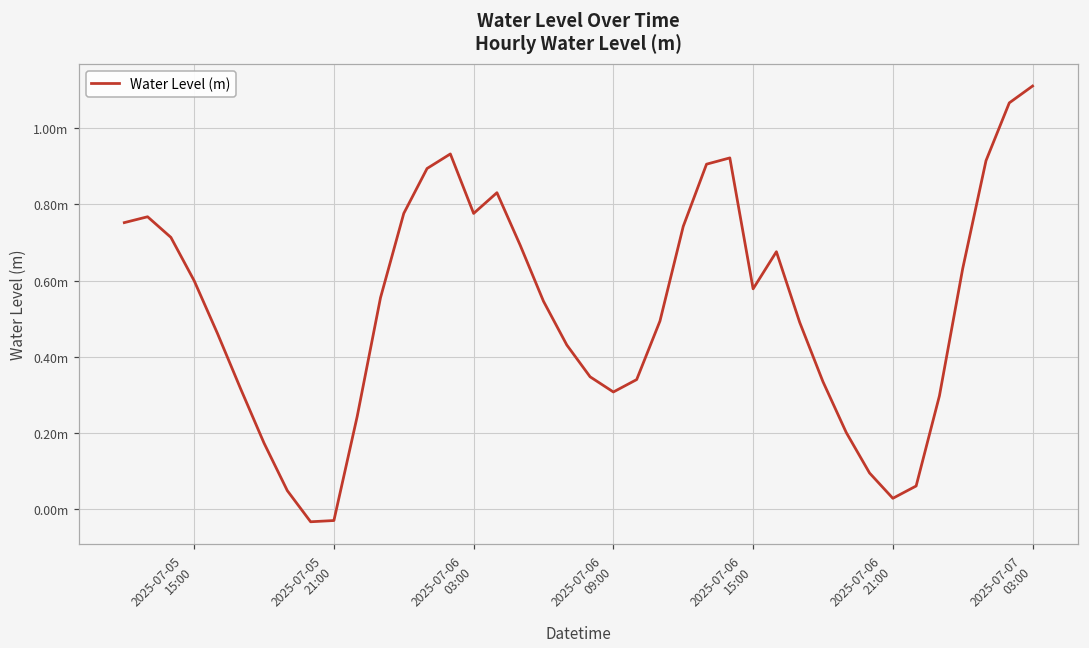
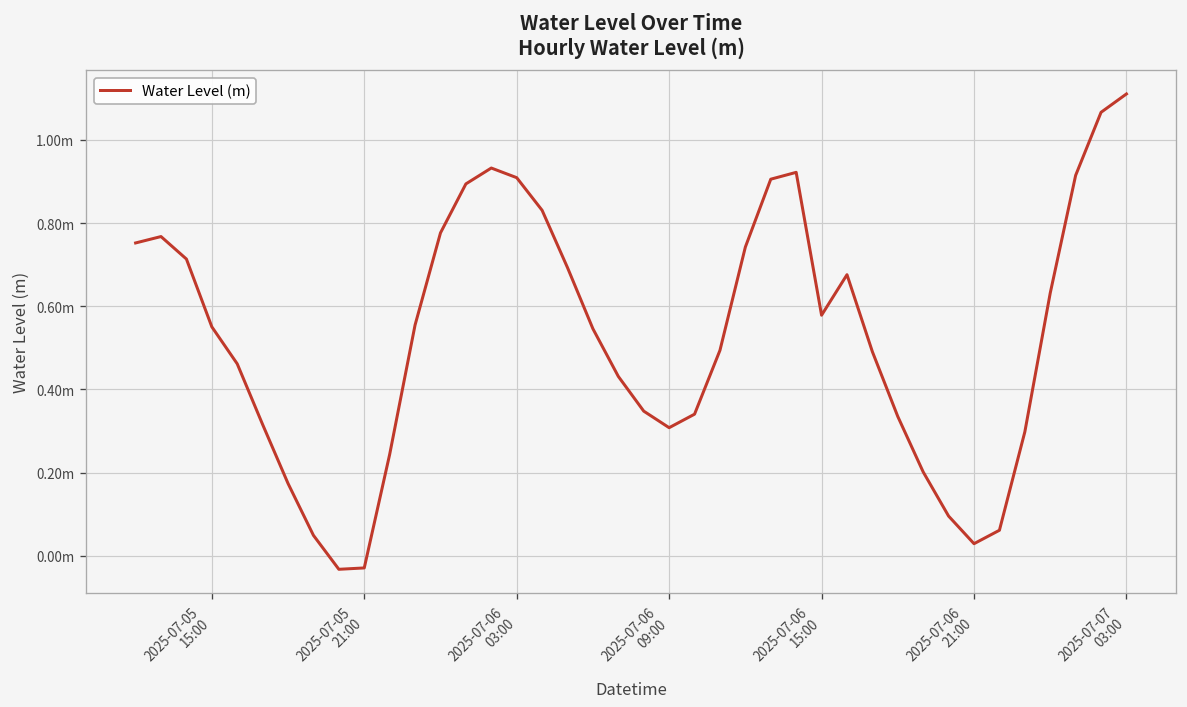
  {
-   "2025-07-05 15:00": "0.60m",
+   "2025-07-05 15:00": "0.55m",
    "2025-07-05 21:00": "-0.03m",
-   "2025-07-06 03:00": "0.78m",
+   "2025-07-06 03:00": "0.91m",
    "2025-07-06 09:00": "0.31m",
    "2025-07-06 15:00": "0.58m",
    "2025-07-06 21:00": "0.03m",
    "2025-07-07 03:00": "1.11m"
  }
